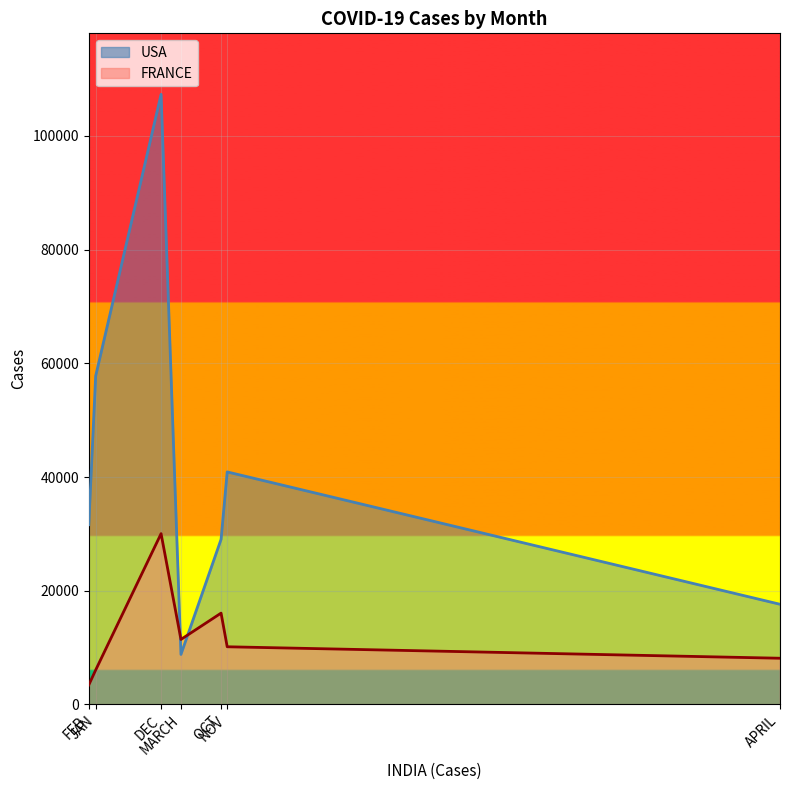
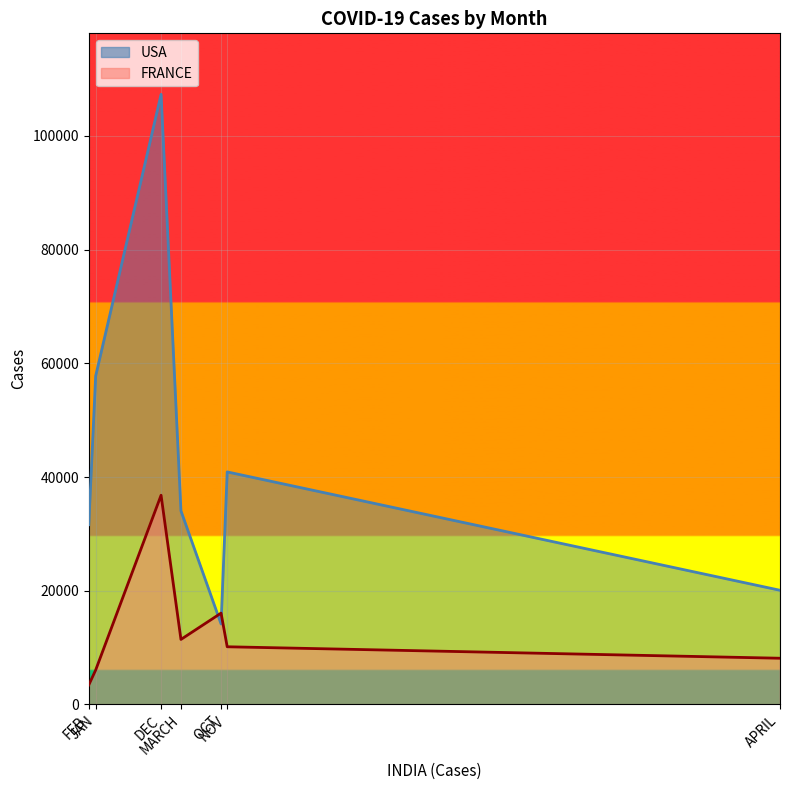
  {
    "USA": {
      "FEB": 32000,
      "JAN": 58000,
      "DEC": 107000,
-     "MARCH": 9000,
-     "OCT": 29000,
+     "MARCH": 34000,
+     "OCT": 14000,
      "NOV": 41000,
-     "APRIL": 18000
+     "APRIL": 20000
    },
    "FRANCE": {
      "FEB": 3000,
      "JAN": 6000,
-     "DEC": 30000,
+     "DEC": 37000,
      "MARCH": 11000,
      "OCT": 16000,
      "NOV": 10000,
      "APRIL": 8000
    }
  }
